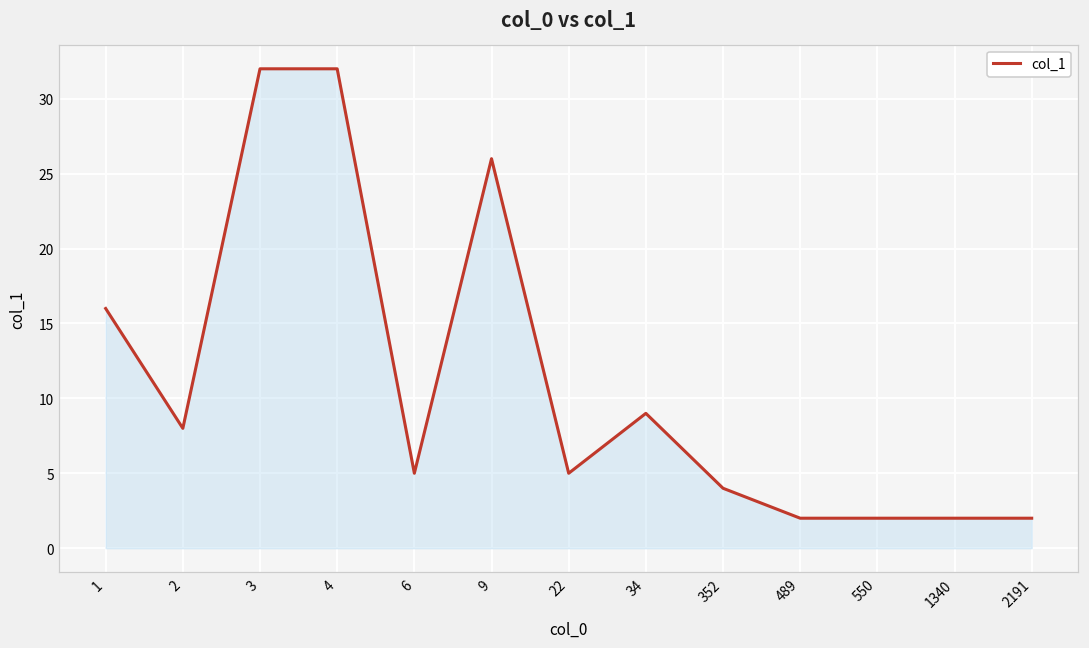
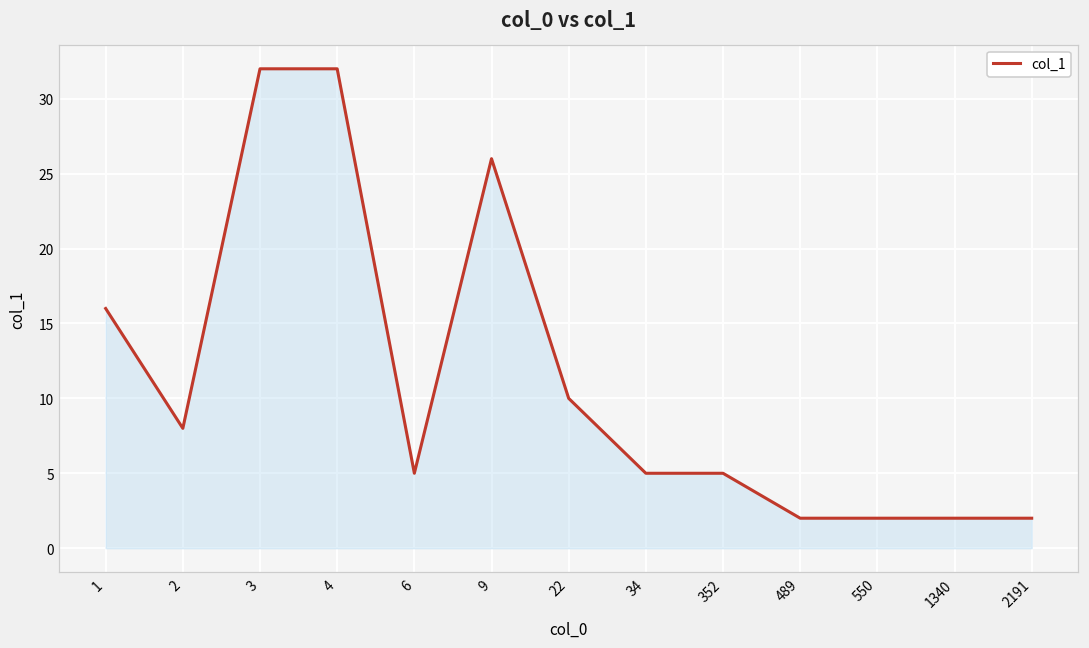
  {
    "1": 16,
    "2": 8,
    "3": 32,
    "4": 32,
    "6": 5,
    "9": 26,
-   "22": 5,
-   "34": 9,
-   "352": 4,
+   "22": 10,
+   "34": 5,
+   "352": 5,
    "489": 2,
    "550": 2,
    "1340": 2,
    "2191": 2
  }
